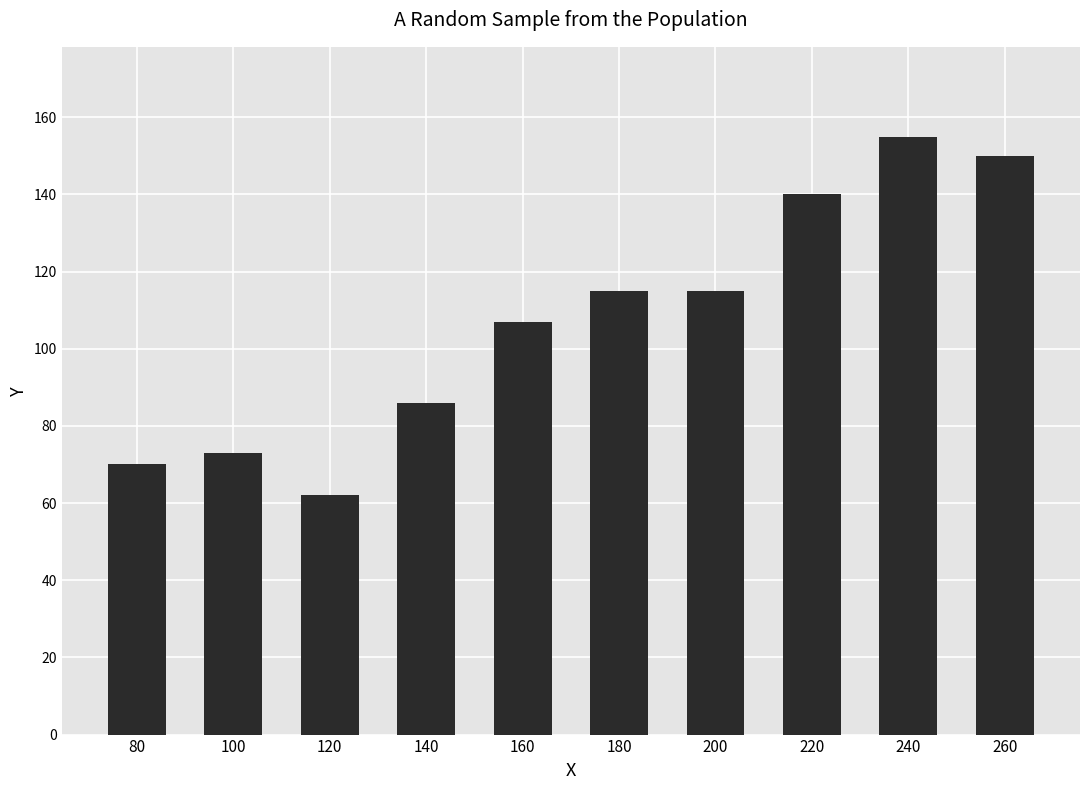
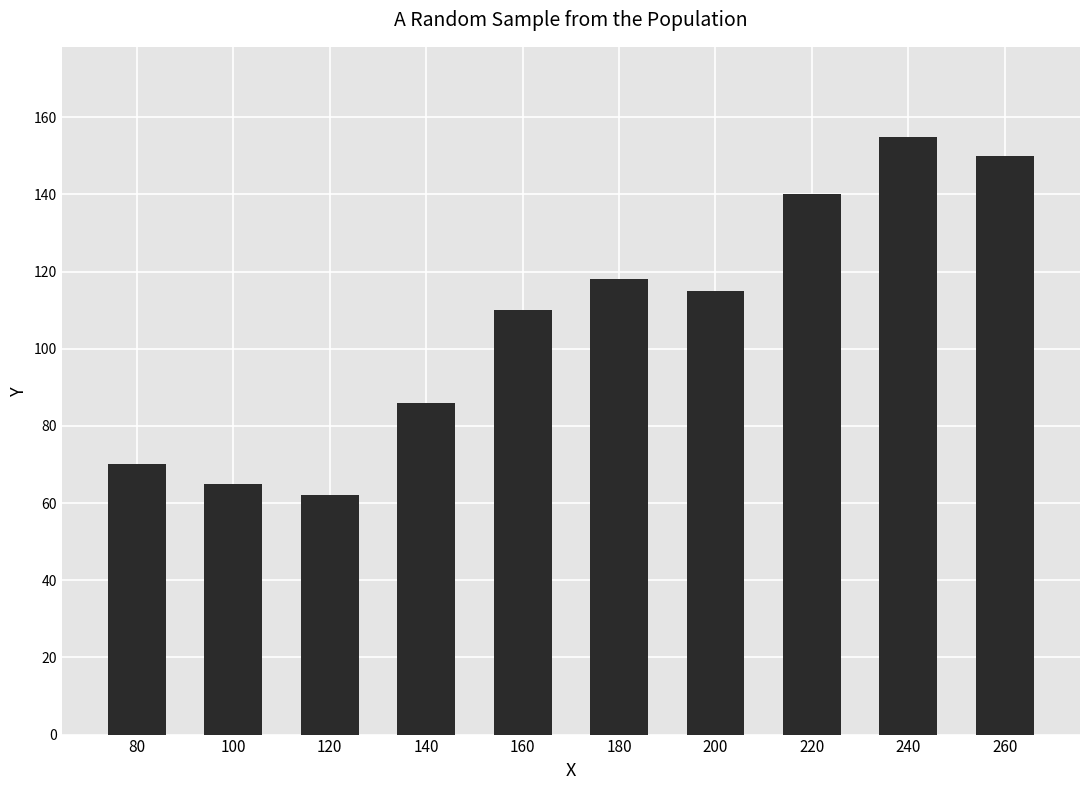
  {
    "80": 70,
-   "100": 73,
+   "100": 65,
    "120": 62,
    "140": 86,
-   "160": 107,
-   "180": 115,
+   "160": 110,
+   "180": 118,
    "200": 115,
    "220": 140,
    "240": 155,
    "260": 150
  }
